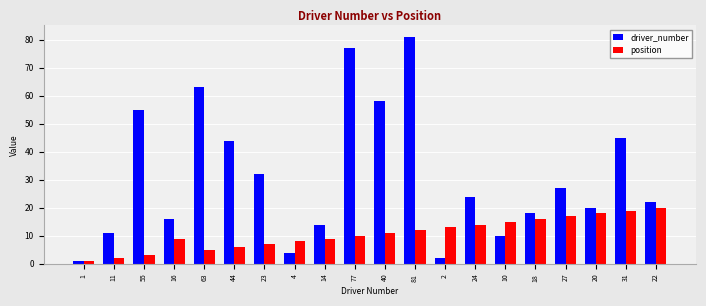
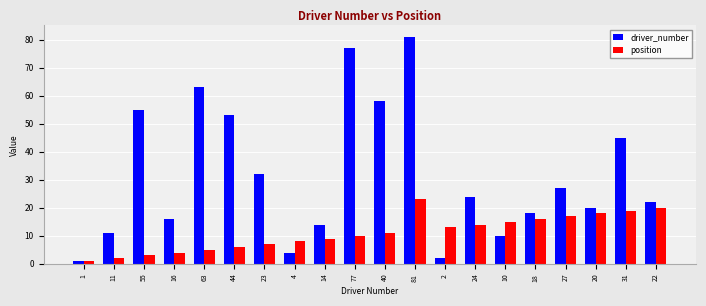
  {
    "driver_number": {
      "1": 1,
      "11": 11,
      "55": 55,
      "16": 16,
      "63": 63,
-     "44": 44,
+     "44": 53,
      "23": 32,
      "4": 4,
      "14": 14,
      "77": 77,
      "40": 58,
      "81": 81,
      "2": 2,
      "24": 24,
      "10": 10,
      "18": 18,
      "27": 27,
      "20": 20,
      "31": 45,
      "22": 22
    },
    "position": {
      "1": 1,
      "11": 2,
      "55": 3,
-     "16": 9,
+     "16": 4,
      "63": 5,
      "44": 6,
      "23": 7,
      "4": 8,
      "14": 9,
      "77": 10,
      "40": 11,
-     "81": 12,
+     "81": 23,
      "2": 13,
      "24": 14,
      "10": 15,
      "18": 16,
      "27": 17,
      "20": 18,
      "31": 19,
      "22": 20
    }
  }
